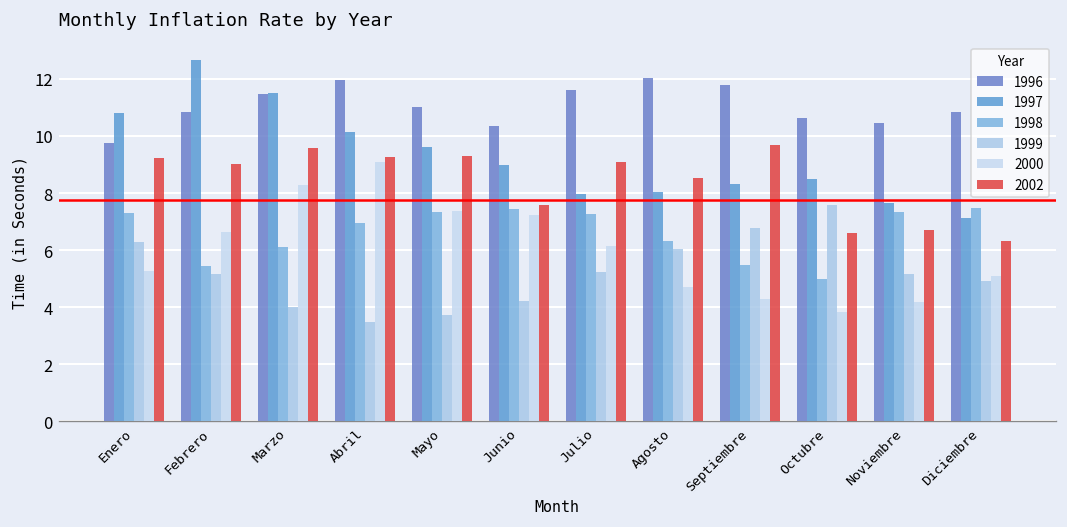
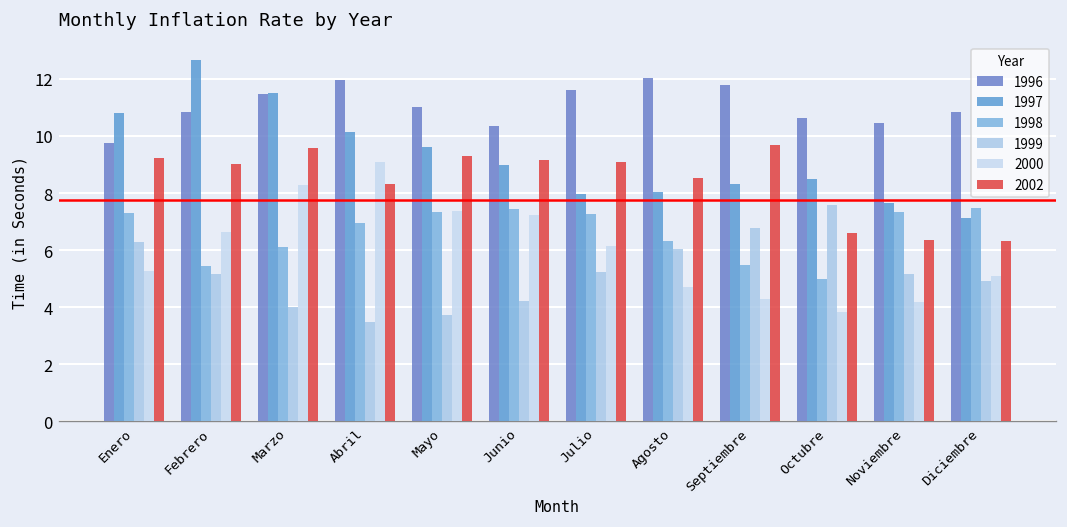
  {
    "2002": {
      "Enero": 9.2,
      "Febrero": 9.0,
      "Marzo": 9.6,
-     "Abril": 9.3,
+     "Abril": 8.3,
      "Mayo": 9.3,
-     "Junio": 7.6,
+     "Junio": 9.1,
      "Julio": 9.1,
      "Agosto": 8.5,
      "Septiembre": 9.7,
      "Octubre": 6.6,
-     "Noviembre": 6.7,
+     "Noviembre": 6.3,
      "Diciembre": 6.3
    }
  }
